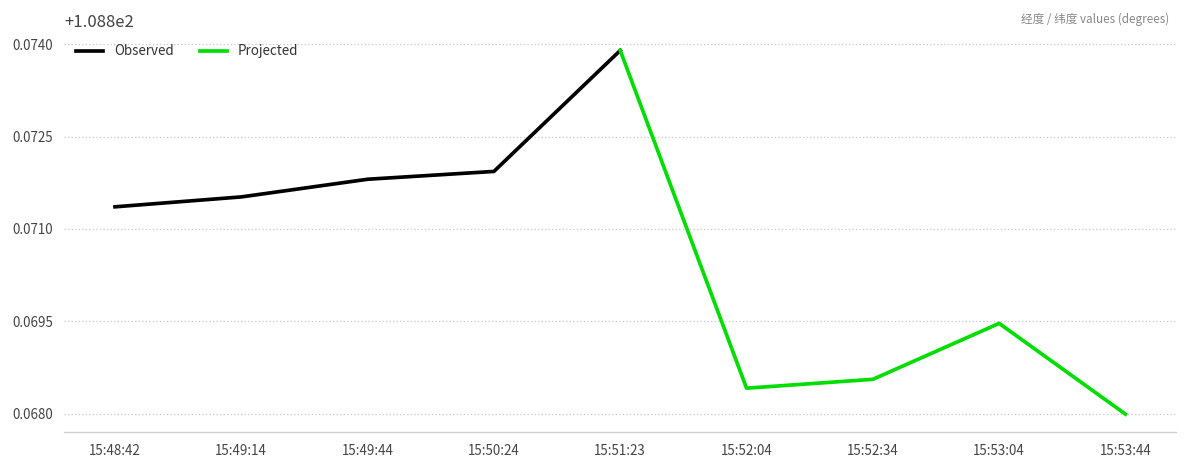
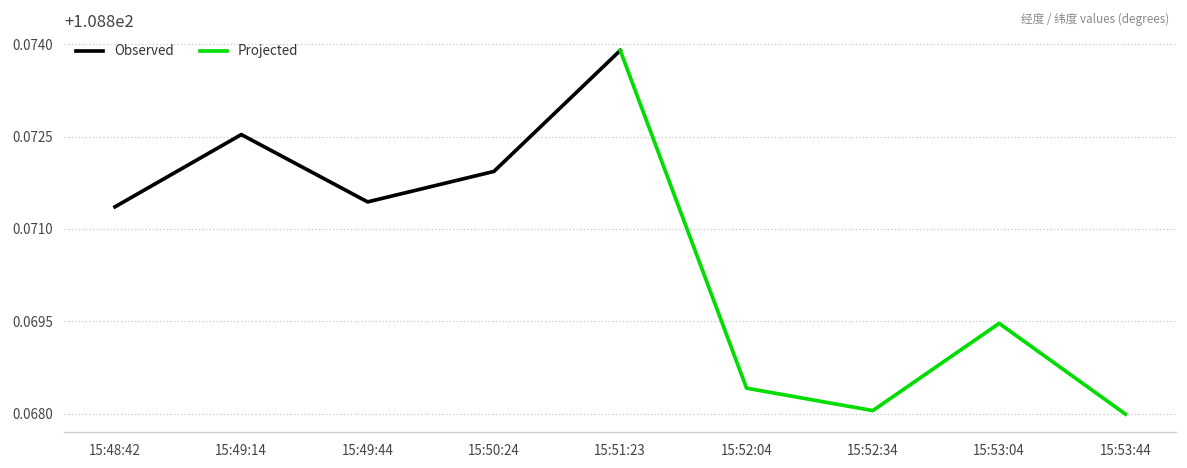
  {
    "Observed": {
      "15:48:42": 108.8714,
-     "15:49:14": 108.8715,
-     "15:49:44": 108.8718,
+     "15:49:14": 108.8725,
+     "15:49:44": 108.8714,
      "15:50:24": 108.8719
    },
    "Projected": {
      "15:52:04": 108.8684,
-     "15:52:34": 108.8686,
+     "15:52:34": 108.8680,
      "15:53:04": 108.8695,
      "15:53:44": 108.8680
    }
  }
